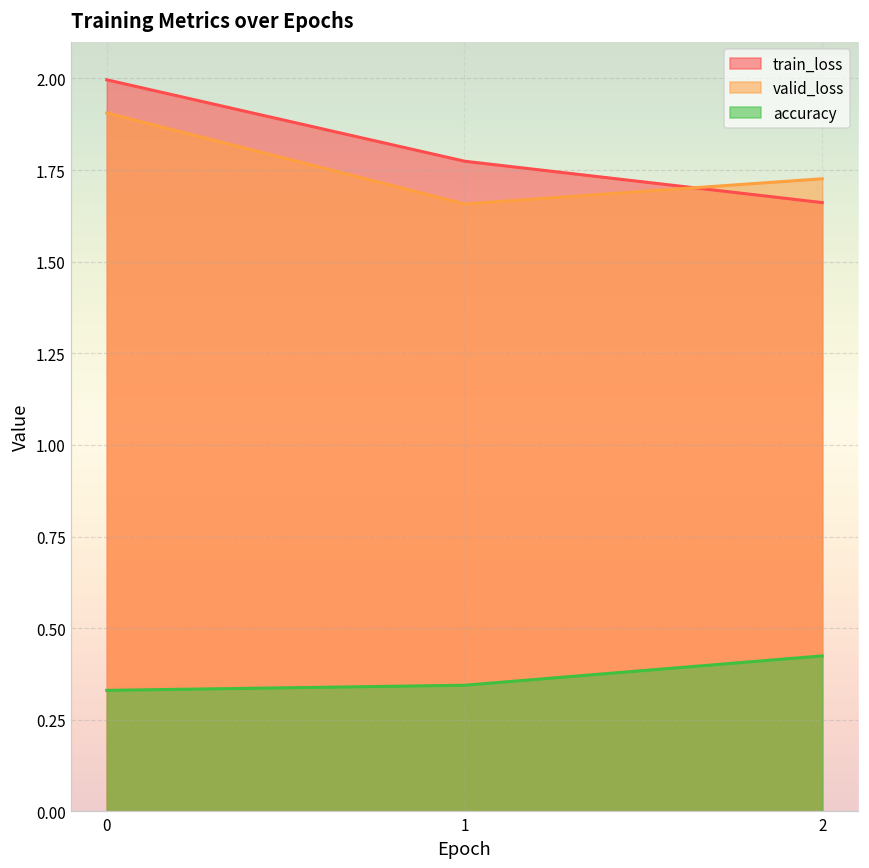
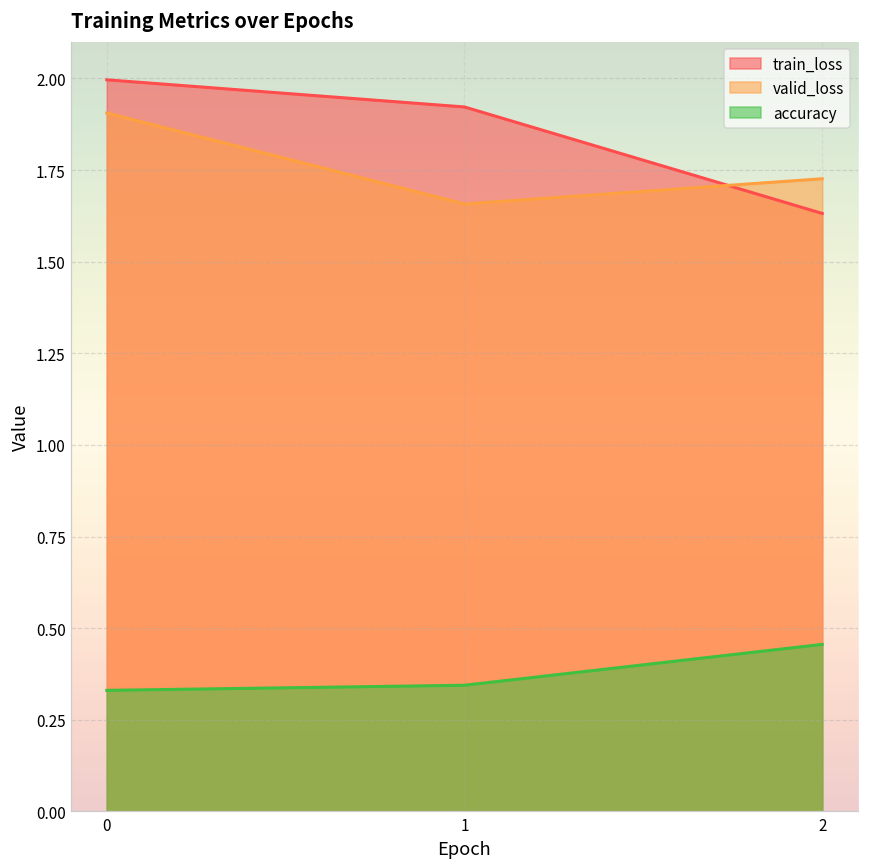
  {
    "train_loss": {
      "0": 2.00,
-     "1": 1.77,
-     "2": 1.66
+     "1": 1.92,
+     "2": 1.63
    },
    "valid_loss": {
      "0": 1.91,
      "1": 1.66,
      "2": 1.73
    },
    "accuracy": {
      "0": 0.33,
      "1": 0.34,
-     "2": 0.42
+     "2": 0.46
    }
  }
